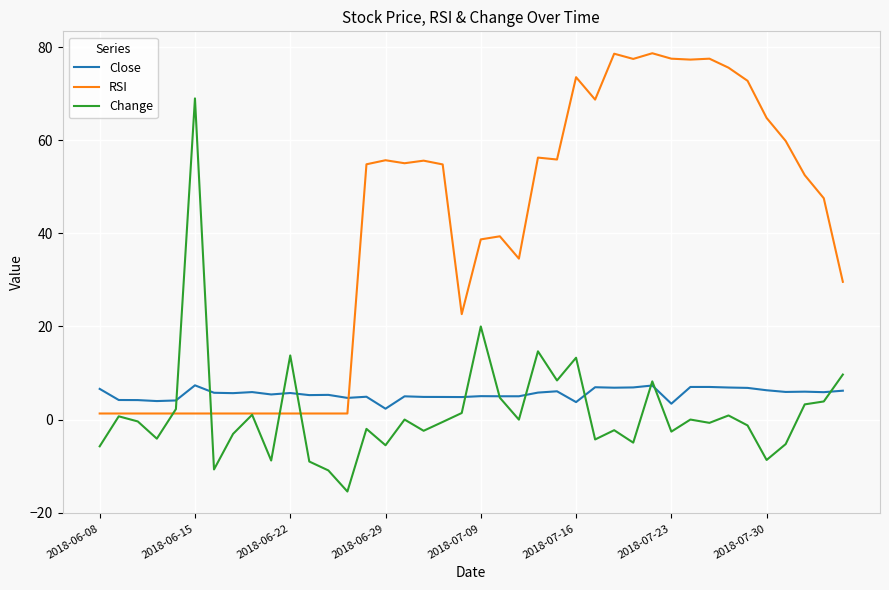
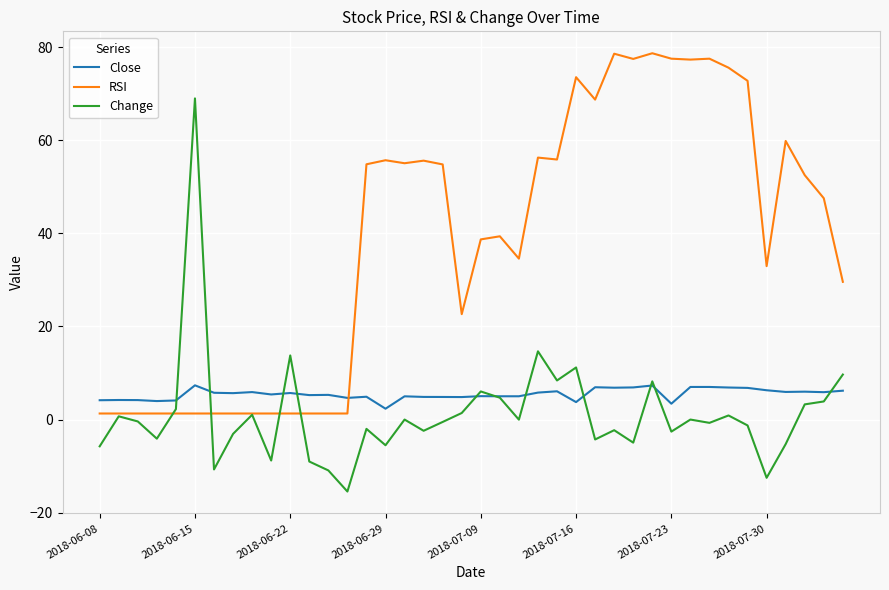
  {
    "Close": {
-     "2018-06-08": 7,
+     "2018-06-08": 4,
      "2018-06-15": 7,
      "2018-06-22": 6,
      "2018-06-29": 2,
      "2018-07-09": 5,
      "2018-07-16": 4,
      "2018-07-23": 3,
      "2018-07-30": 6
    },
    "RSI": {
      "2018-06-08": 1,
      "2018-06-15": 1,
      "2018-06-22": 1,
      "2018-06-29": 56,
      "2018-07-09": 39,
      "2018-07-16": 74,
      "2018-07-23": 77,
-     "2018-07-30": 65
+     "2018-07-30": 33
    },
    "Change": {
      "2018-06-08": -6,
      "2018-06-15": 69,
      "2018-06-22": 14,
      "2018-06-29": -6,
-     "2018-07-09": 20,
-     "2018-07-16": 13,
+     "2018-07-09": 6,
+     "2018-07-16": 11,
      "2018-07-23": -3,
-     "2018-07-30": -9
+     "2018-07-30": -13
    }
  }
